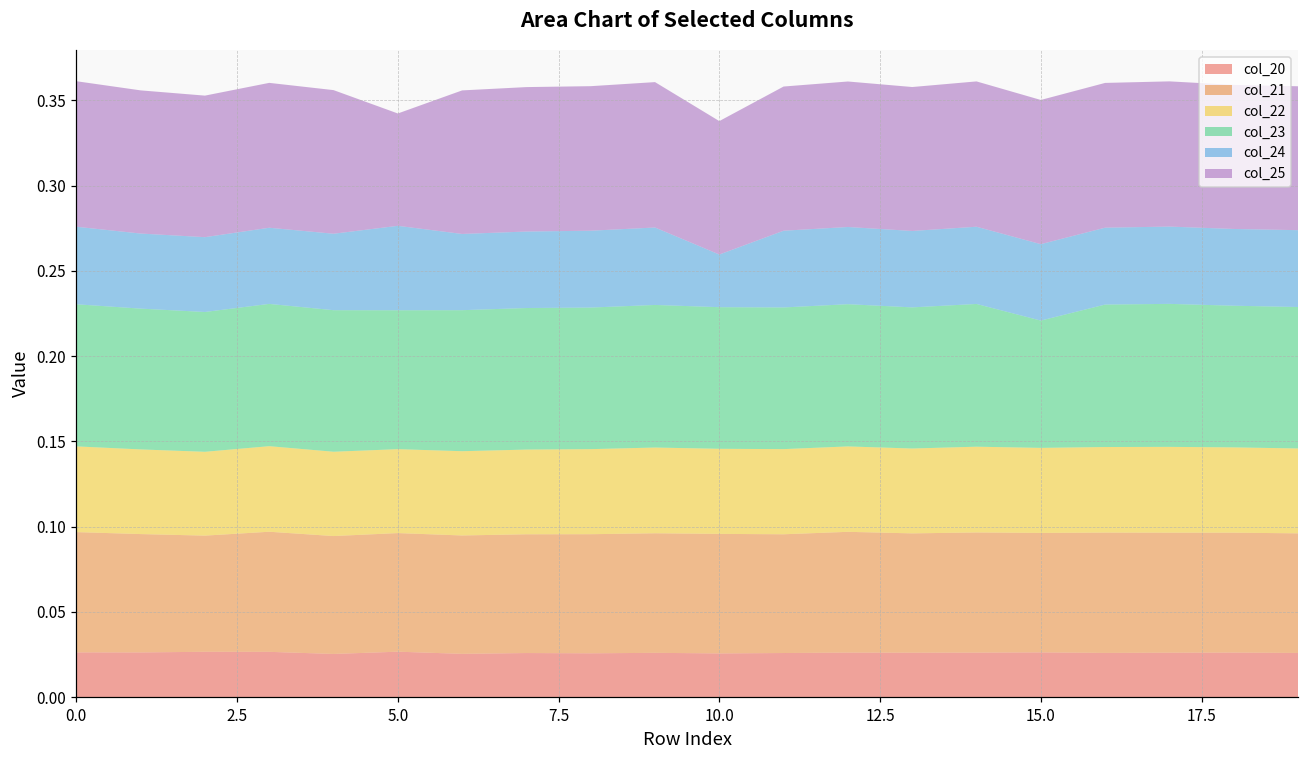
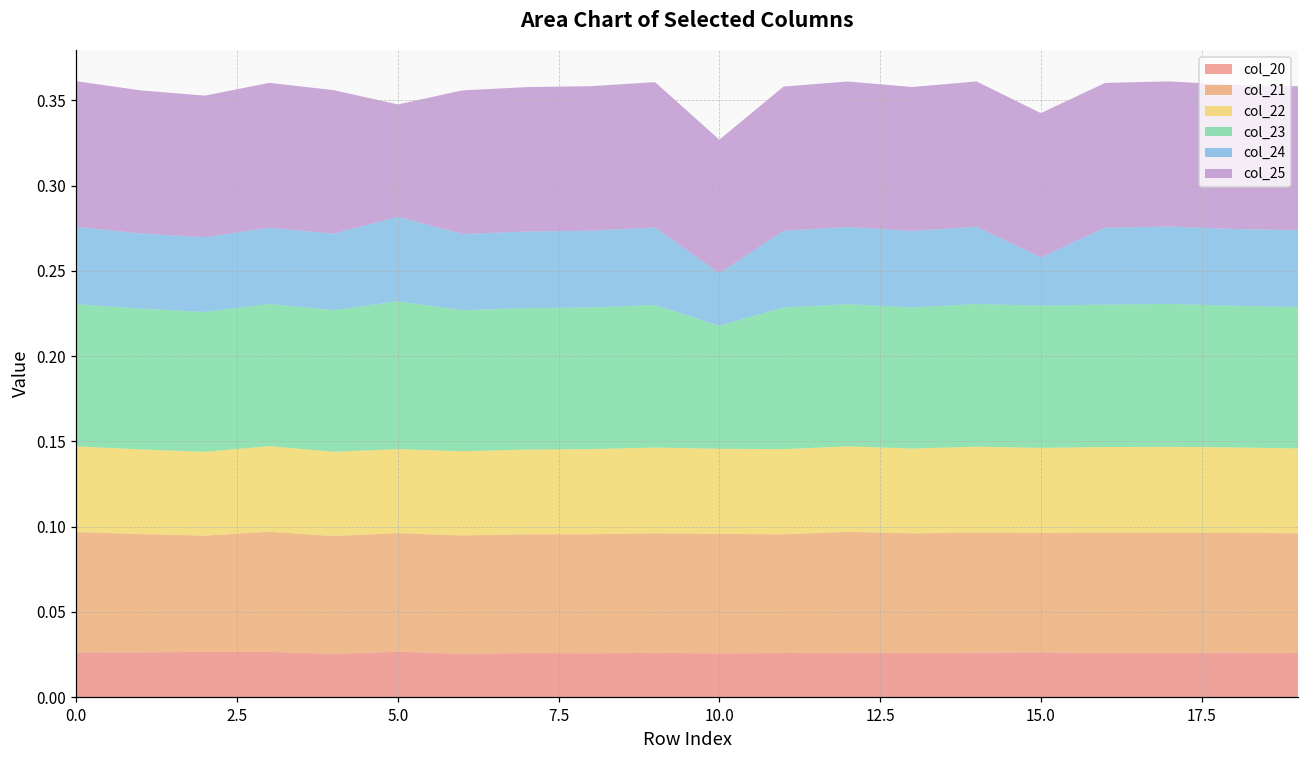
  {
    "col_23": {
      "0.0": 0.083,
-     "5.0": 0.081,
-     "10.0": 0.083,
-     "15.0": 0.075
+     "5.0": 0.087,
+     "10.0": 0.072,
+     "15.0": 0.083
    },
    "col_24": {
      "0.0": 0.045,
      "5.0": 0.050,
      "10.0": 0.031,
-     "15.0": 0.045
+     "15.0": 0.028
    },
    "col_25": {
      "0.0": 0.085,
      "5.0": 0.066,
      "10.0": 0.078,
      "15.0": 0.085
    }
  }
